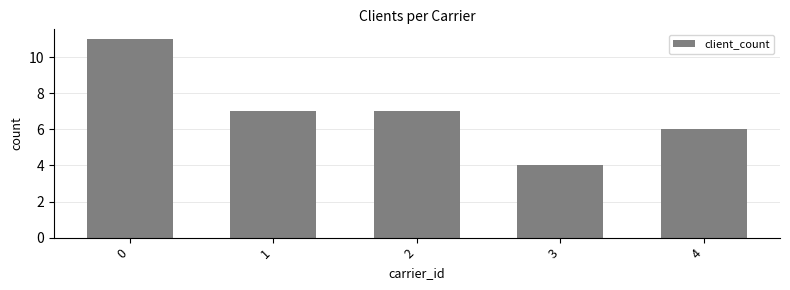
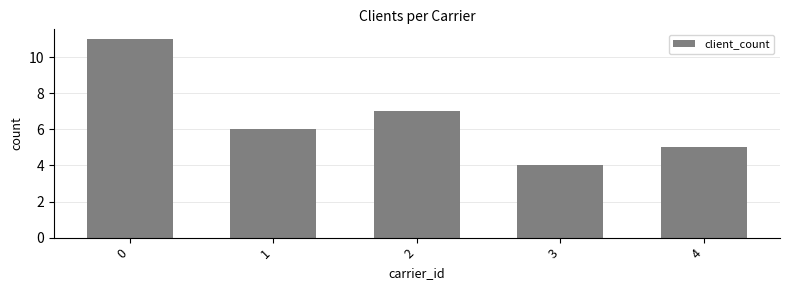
  {
    "0": 11,
-   "1": 7,
+   "1": 6,
    "2": 7,
    "3": 4,
-   "4": 6
+   "4": 5
  }
